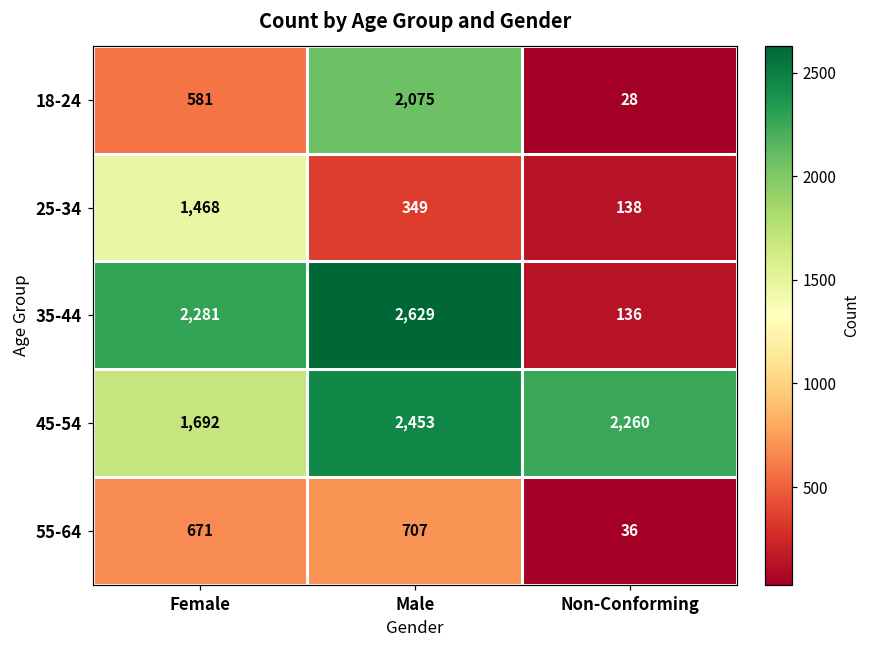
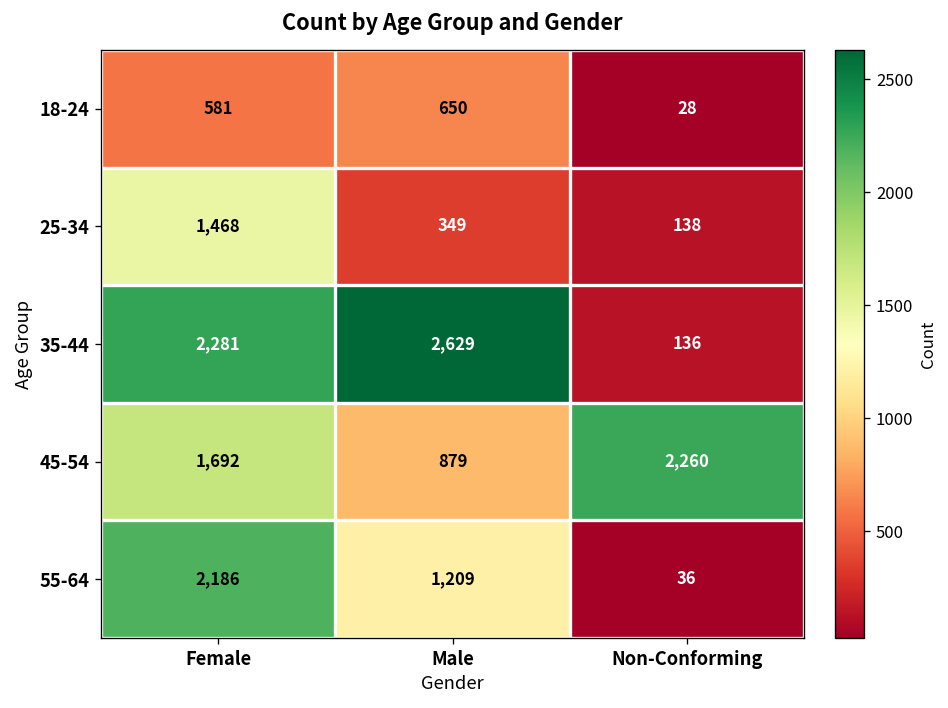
  {
    "18-24": {
      "Female": "581",
-     "Male": "2,075",
+     "Male": "650",
      "Non-Conforming": "28"
    },
    "25-34": {
      "Female": "1,468",
      "Male": "349",
      "Non-Conforming": "138"
    },
    "35-44": {
      "Female": "2,281",
      "Male": "2,629",
      "Non-Conforming": "136"
    },
    "45-54": {
      "Female": "1,692",
-     "Male": "2,453",
+     "Male": "879",
      "Non-Conforming": "2,260"
    },
    "55-64": {
-     "Female": "671",
-     "Male": "707",
+     "Female": "2,186",
+     "Male": "1,209",
      "Non-Conforming": "36"
    }
  }
